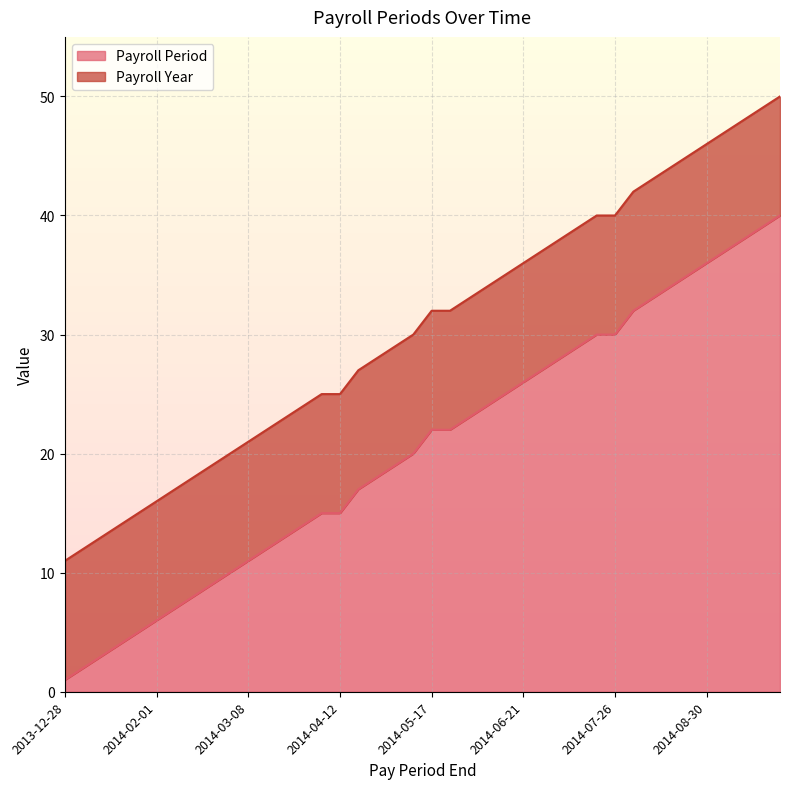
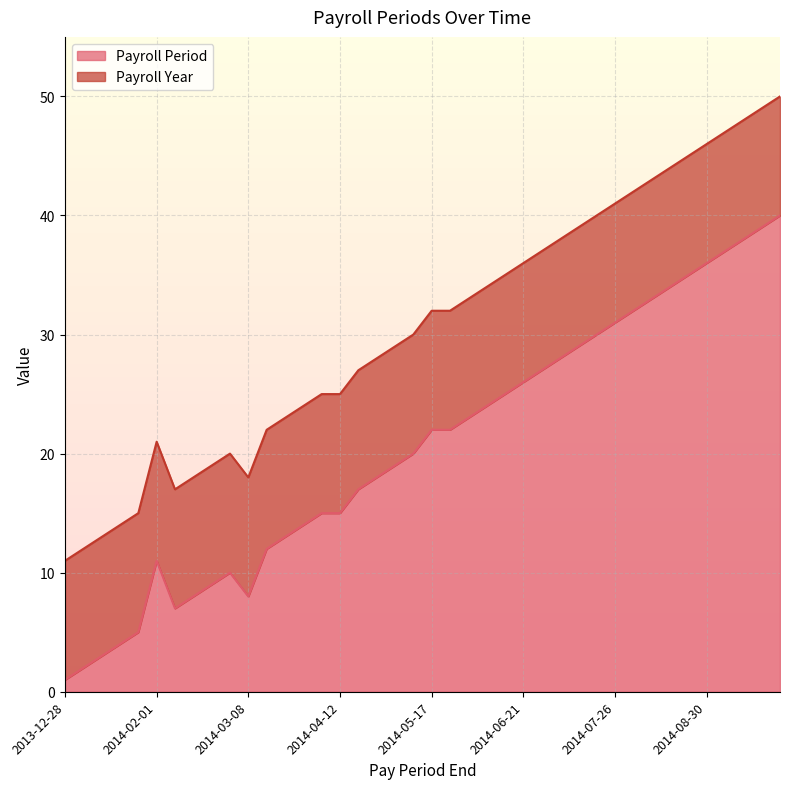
  {
    "Payroll Period": {
      "2013-12-28": 1,
-     "2014-02-01": 6,
-     "2014-03-08": 11,
+     "2014-02-01": 11,
+     "2014-03-08": 8,
      "2014-04-12": 15,
      "2014-05-17": 22,
      "2014-06-21": 26,
-     "2014-07-26": 30,
+     "2014-07-26": 31,
      "2014-08-30": 36
    },
    "Payroll Year": {
      "2013-12-28": 10,
      "2014-02-01": 10,
      "2014-03-08": 10,
      "2014-04-12": 10,
      "2014-05-17": 10,
      "2014-06-21": 10,
      "2014-07-26": 10,
      "2014-08-30": 10
    }
  }
